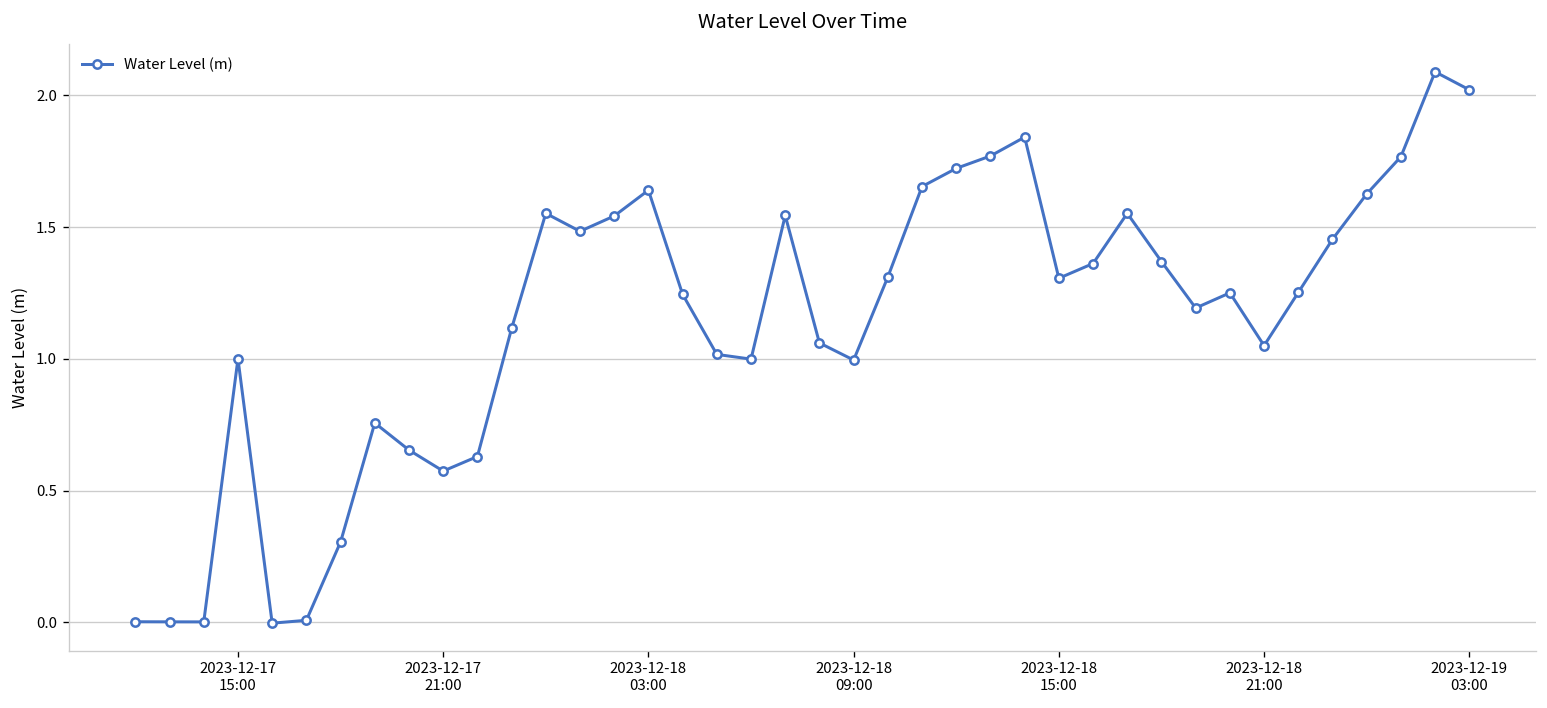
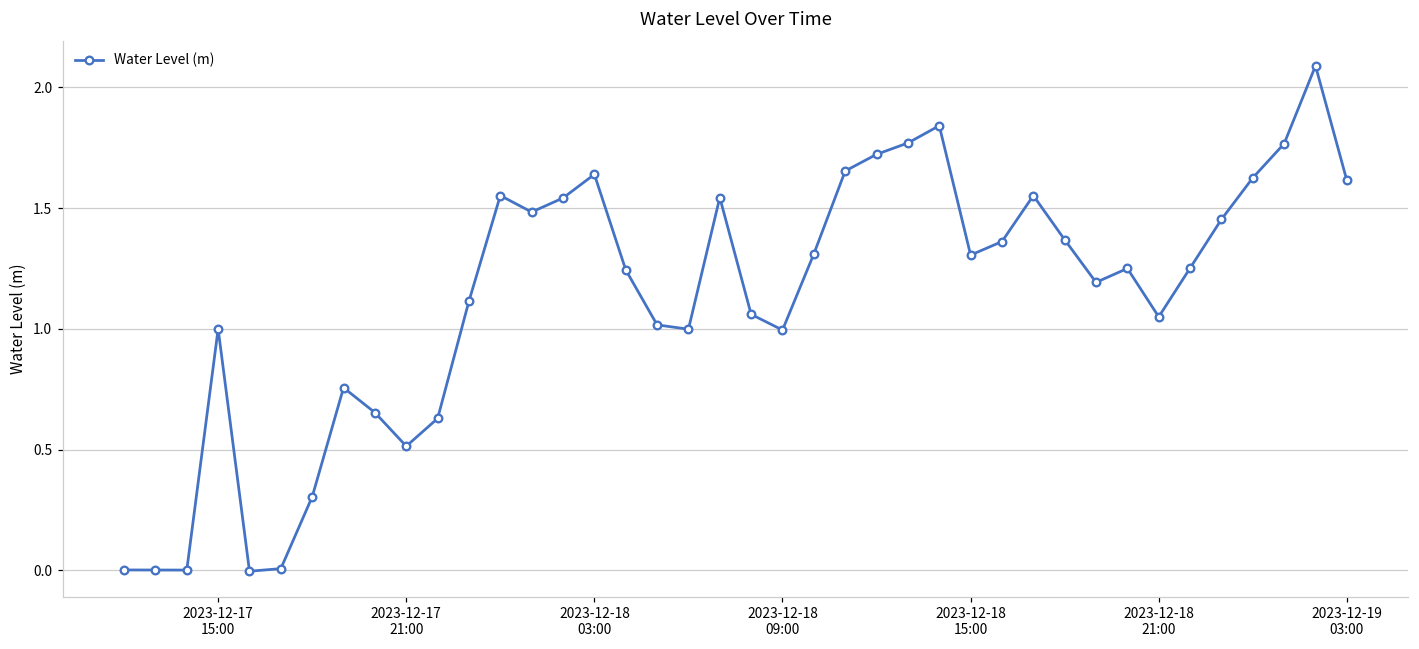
  {
    "2023-12-17 15:00": 1.00,
-   "2023-12-17 21:00": 0.57,
+   "2023-12-17 21:00": 0.51,
    "2023-12-18 03:00": 1.64,
    "2023-12-18 09:00": 1.00,
    "2023-12-18 15:00": 1.31,
    "2023-12-18 21:00": 1.05,
-   "2023-12-19 03:00": 2.02
+   "2023-12-19 03:00": 1.61
  }
